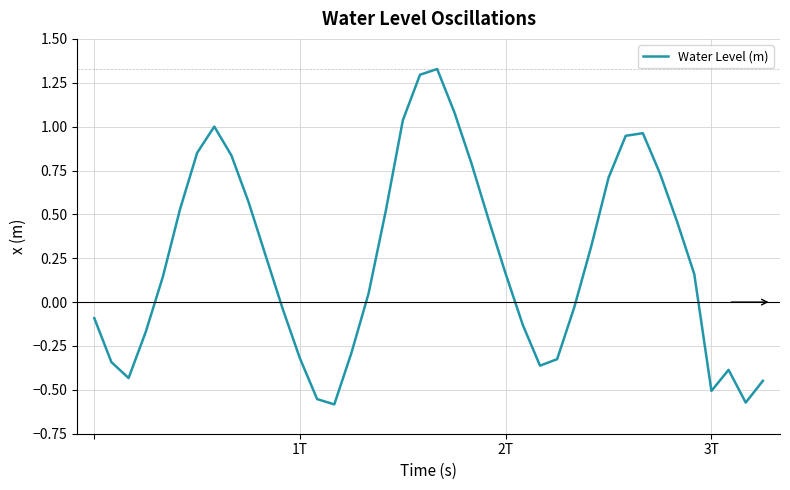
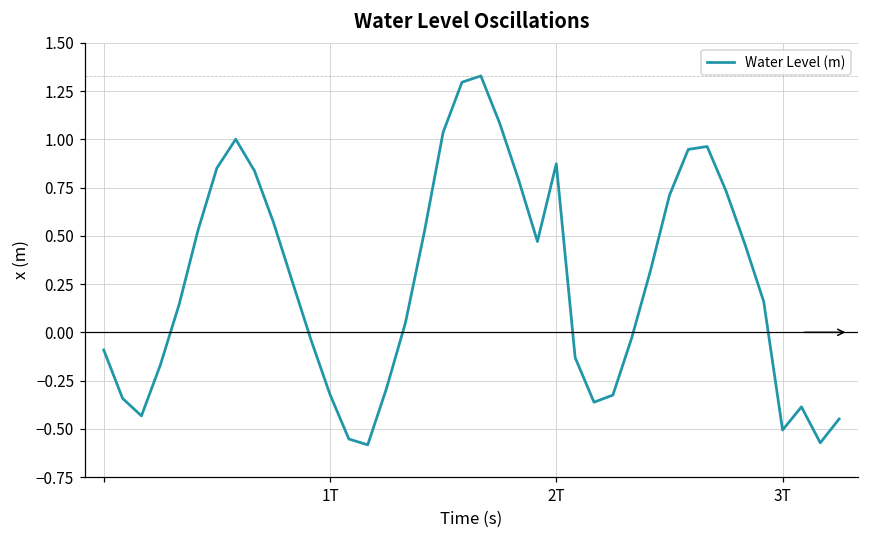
  {
    "1T": -0.32,
-   "2T": 0.16,
+   "2T": 0.87,
    "3T": -0.51
  }
